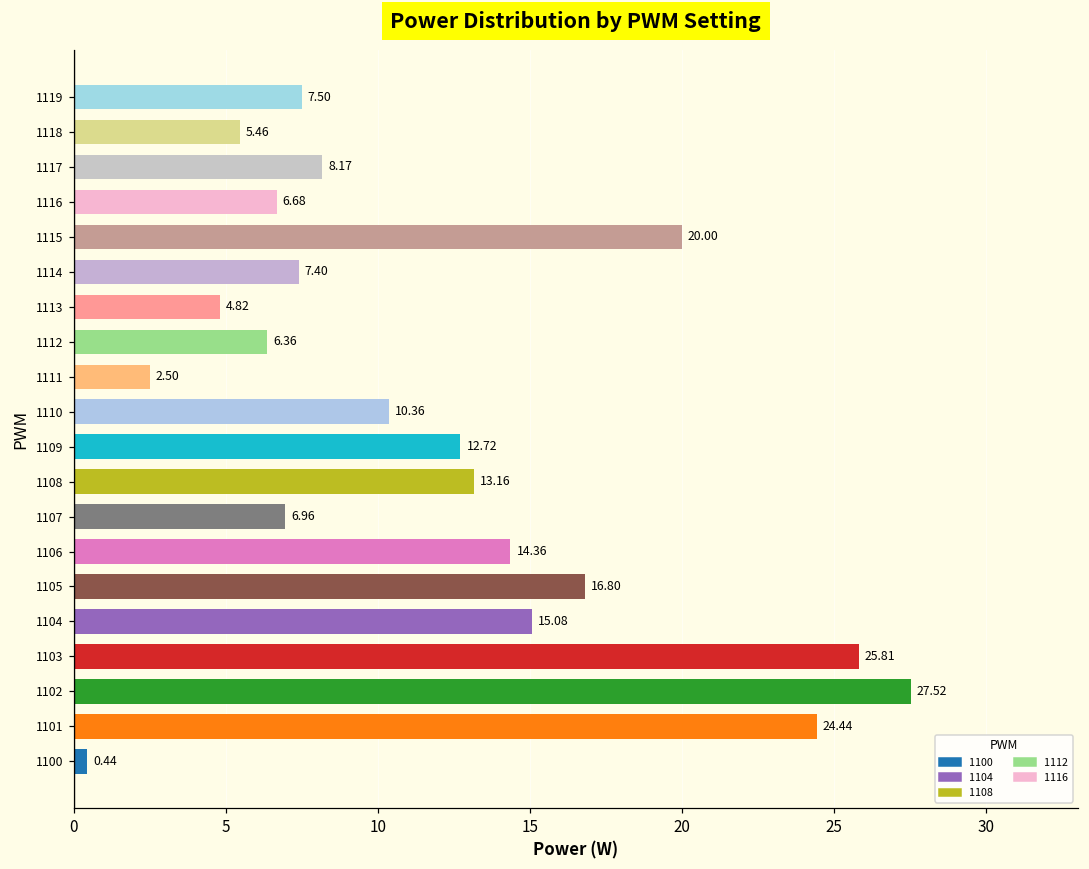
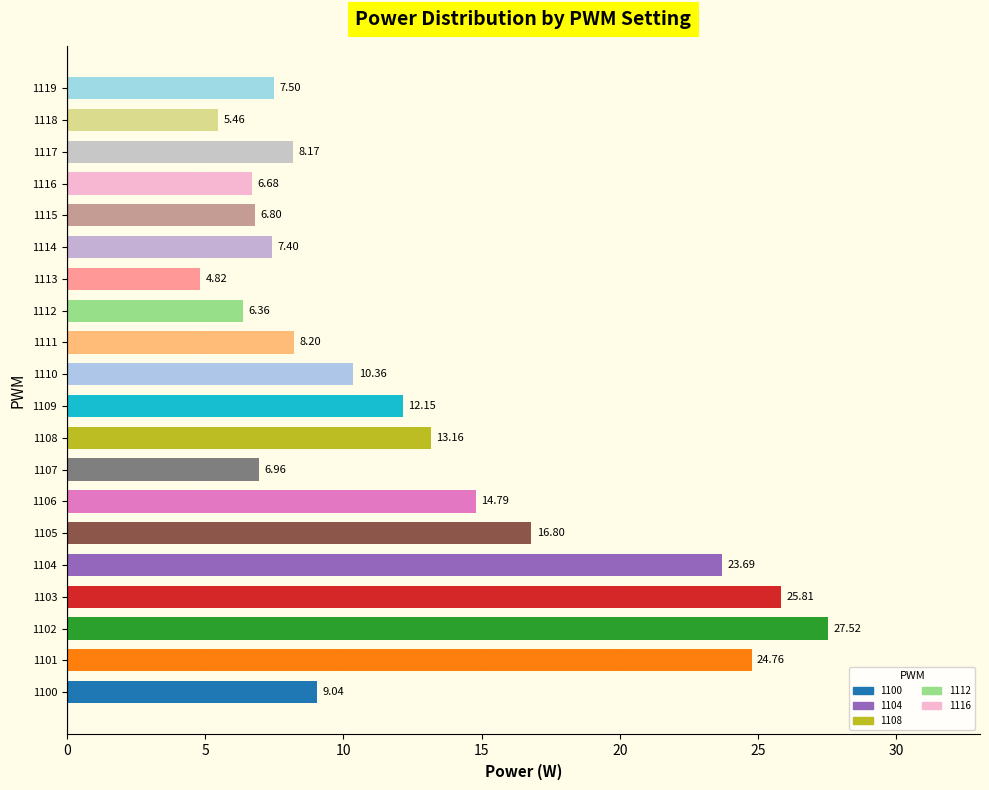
  {
    "1119": 7.50,
    "1118": 5.46,
    "1117": 8.17,
    "1116": 6.68,
-   "1115": 20.00,
+   "1115": 6.80,
    "1114": 7.40,
    "1113": 4.82,
    "1112": 6.36,
-   "1111": 2.50,
+   "1111": 8.20,
    "1110": 10.36,
-   "1109": 12.72,
+   "1109": 12.15,
    "1108": 13.16,
    "1107": 6.96,
-   "1106": 14.36,
+   "1106": 14.79,
    "1105": 16.80,
-   "1104": 15.08,
+   "1104": 23.69,
    "1103": 25.81,
    "1102": 27.52,
-   "1101": 24.44,
-   "1100": 0.44
+   "1101": 24.76,
+   "1100": 9.04
  }
